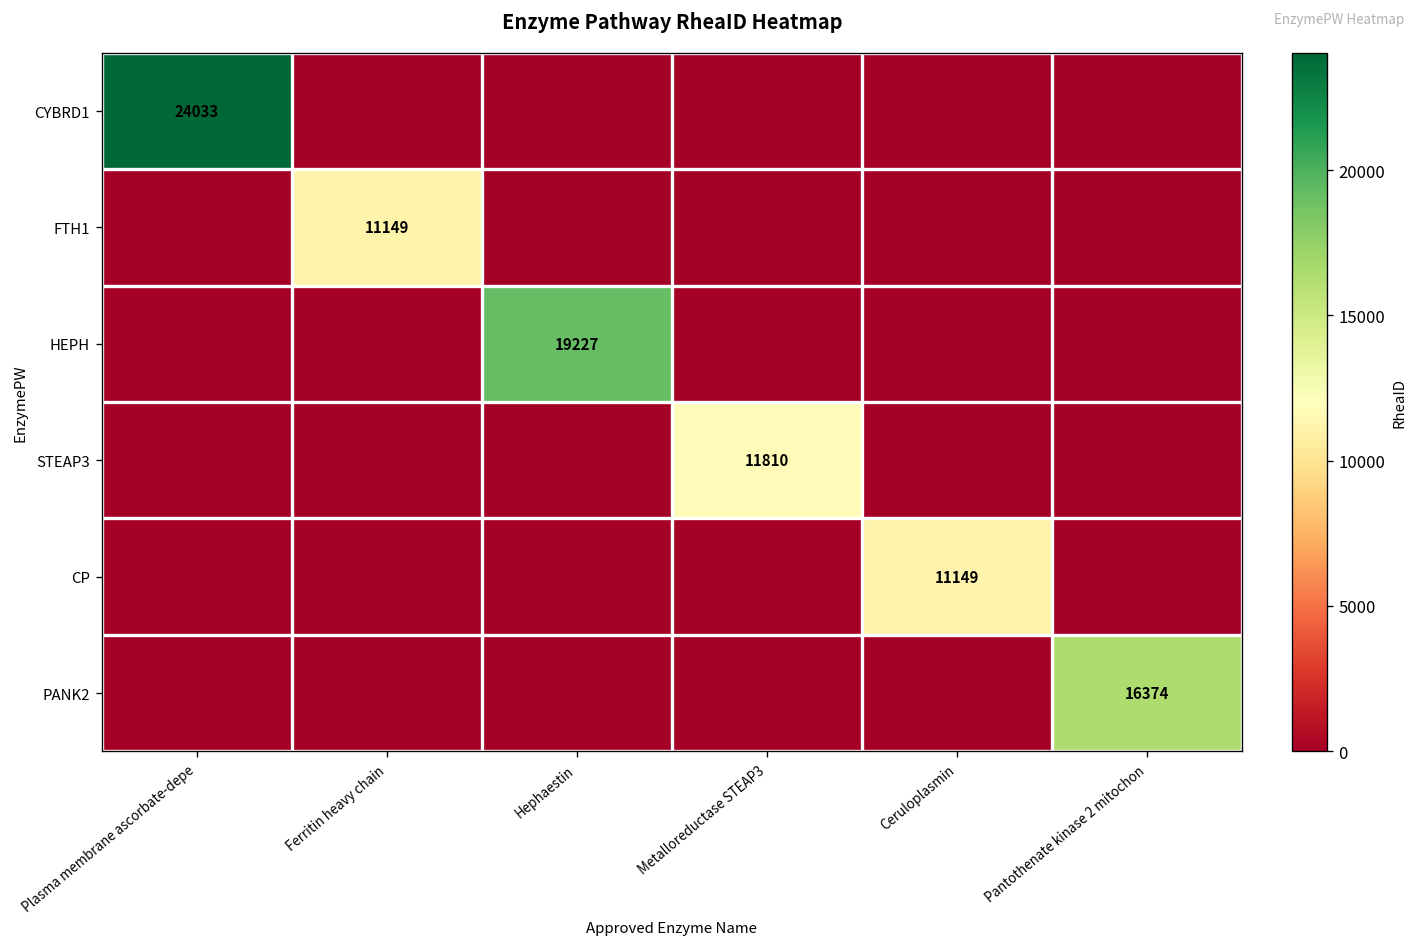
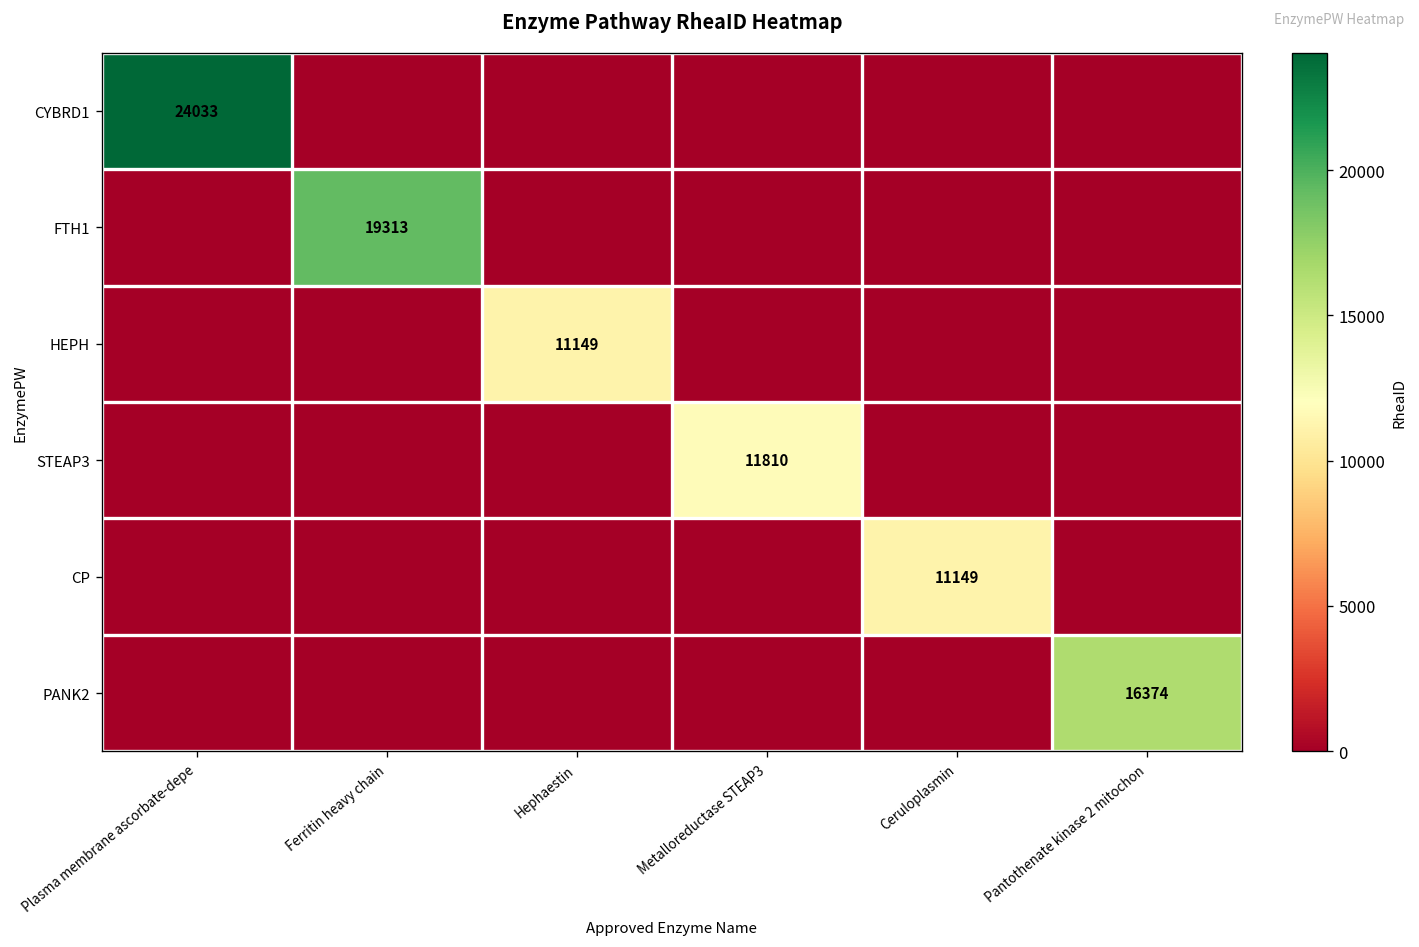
  {
    "CYBRD1": {
      "Plasma membrane ascorbate-depe": 24033
    },
    "FTH1": {
-     "Ferritin heavy chain": 11149
+     "Ferritin heavy chain": 19313
    },
    "HEPH": {
-     "Hephaestin": 19227
+     "Hephaestin": 11149
    },
    "STEAP3": {
      "Metalloreductase STEAP3": 11810
    },
    "CP": {
      "Ceruloplasmin": 11149
    },
    "PANK2": {
      "Pantothenate kinase 2 mitochon": 16374
    }
  }
